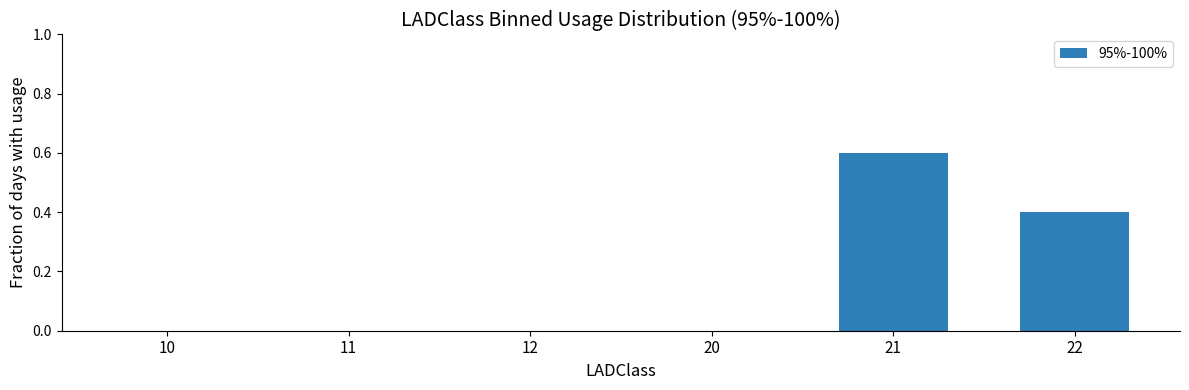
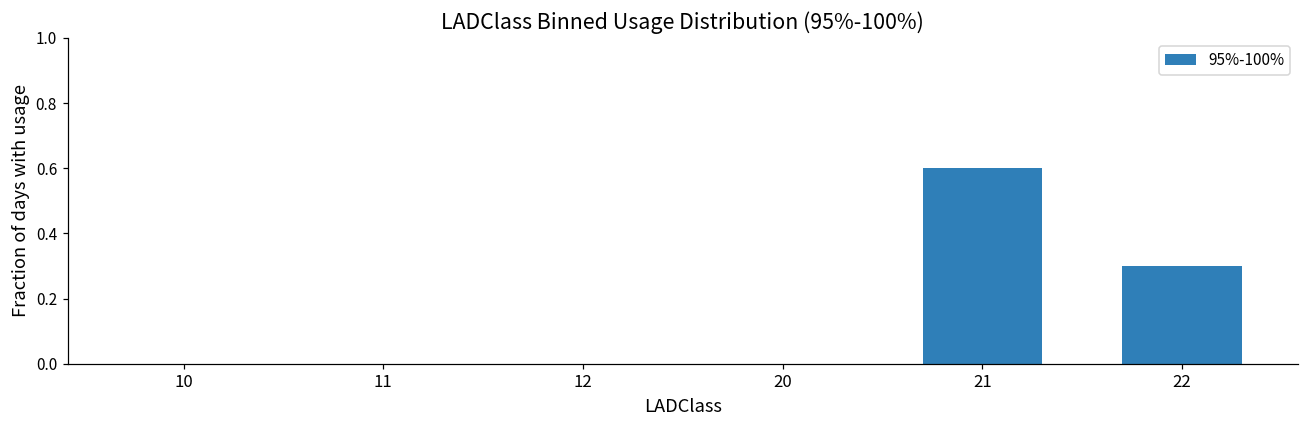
  {
    "10": 0.0,
    "11": 0.0,
    "12": 0.0,
    "20": 0.0,
    "21": 0.6,
-   "22": 0.4
+   "22": 0.3
  }
